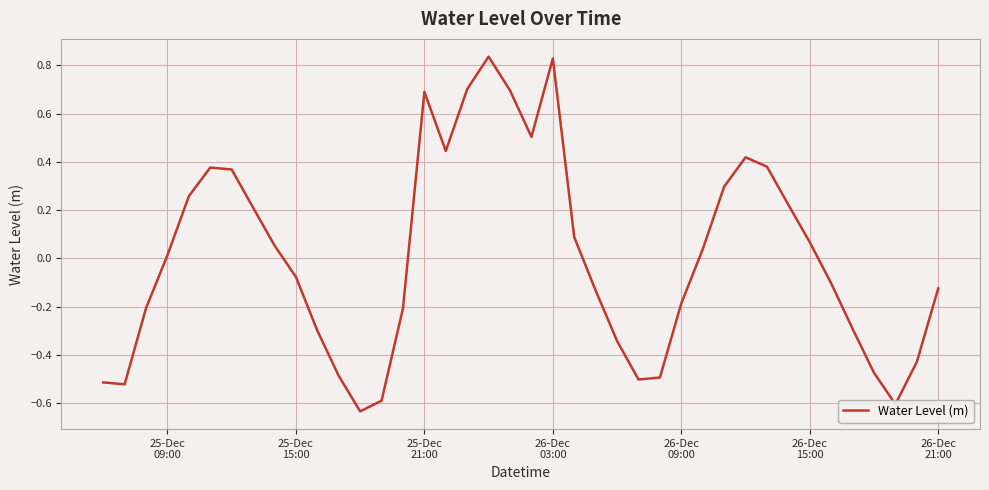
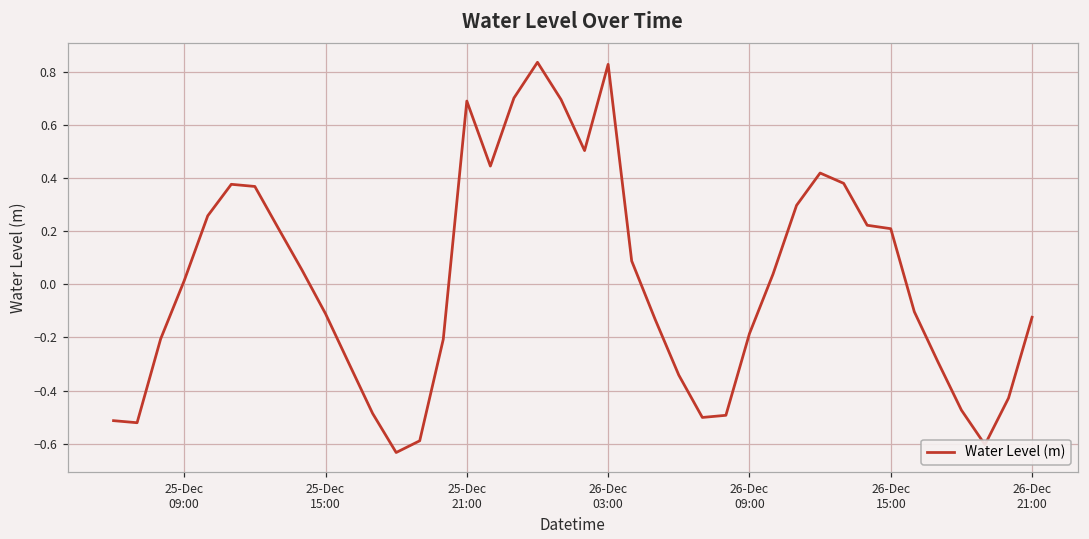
  {
    "25-Dec 09:00": 0.01,
-   "25-Dec 15:00": -0.08,
+   "25-Dec 15:00": -0.11,
    "25-Dec 21:00": 0.69,
    "26-Dec 03:00": 0.83,
    "26-Dec 09:00": -0.19,
-   "26-Dec 15:00": 0.07,
+   "26-Dec 15:00": 0.21,
    "26-Dec 21:00": -0.12
  }
